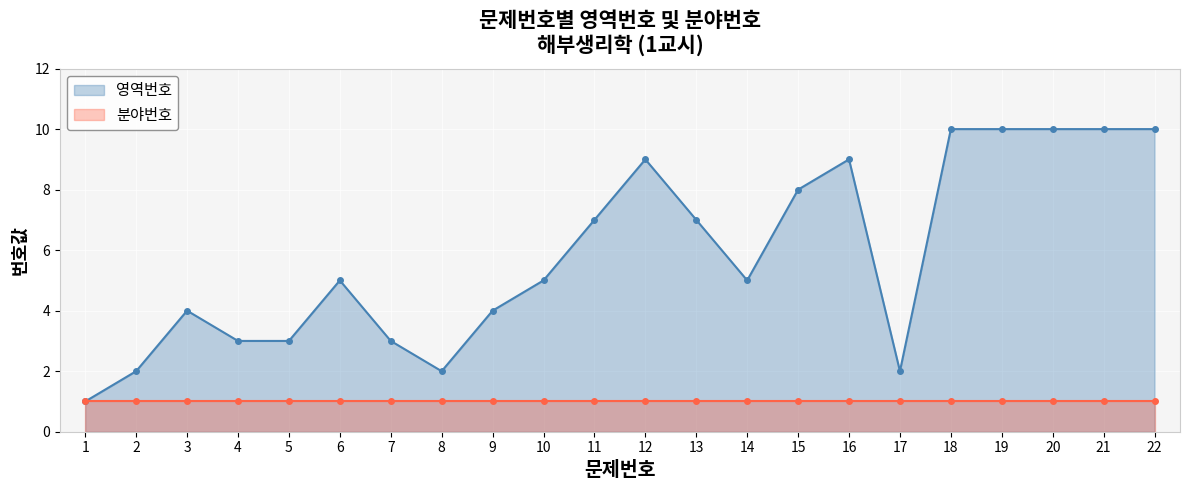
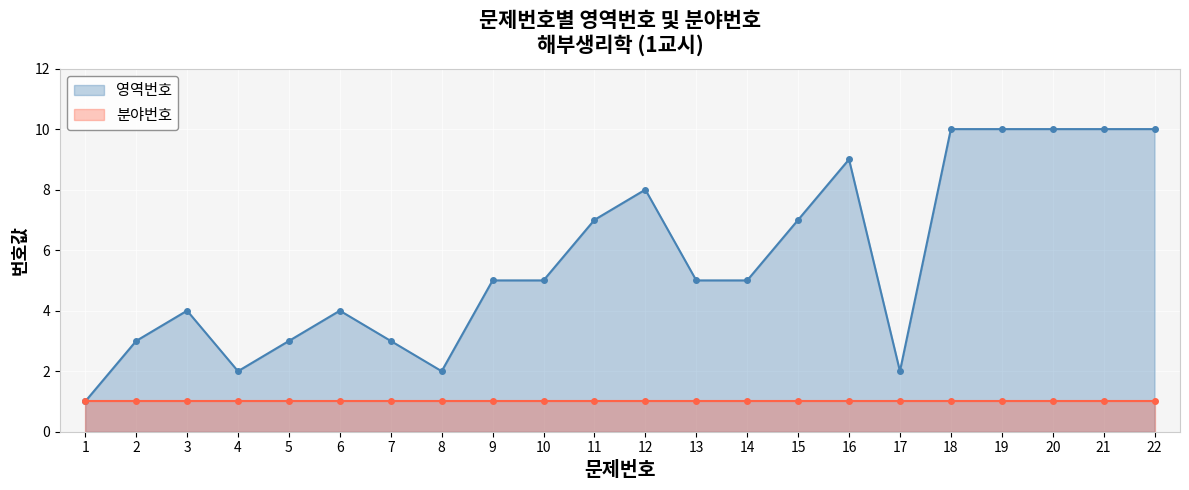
  {
    "영역번호": {
-     "2": 2,
+     "2": 3,
      "3": 4,
-     "4": 3,
+     "4": 2,
      "5": 3,
-     "6": 5,
+     "6": 4,
      "7": 3,
      "8": 2,
-     "9": 4,
+     "9": 5,
      "10": 5,
      "11": 7,
-     "12": 9,
-     "13": 7,
+     "12": 8,
+     "13": 5,
      "14": 5,
-     "15": 8,
+     "15": 7,
      "16": 9,
      "17": 2,
      "18": 10,
      "19": 10,
      "20": 10,
      "21": 10,
      "22": 10
    },
    "분야번호": {
      "2": 1,
      "3": 1,
      "4": 1,
      "5": 1,
      "6": 1,
      "7": 1,
      "8": 1,
      "9": 1,
      "10": 1,
      "11": 1,
      "12": 1,
      "13": 1,
      "14": 1,
      "15": 1,
      "16": 1,
      "17": 1,
      "18": 1,
      "19": 1,
      "20": 1,
      "21": 1,
      "22": 1
    }
  }
